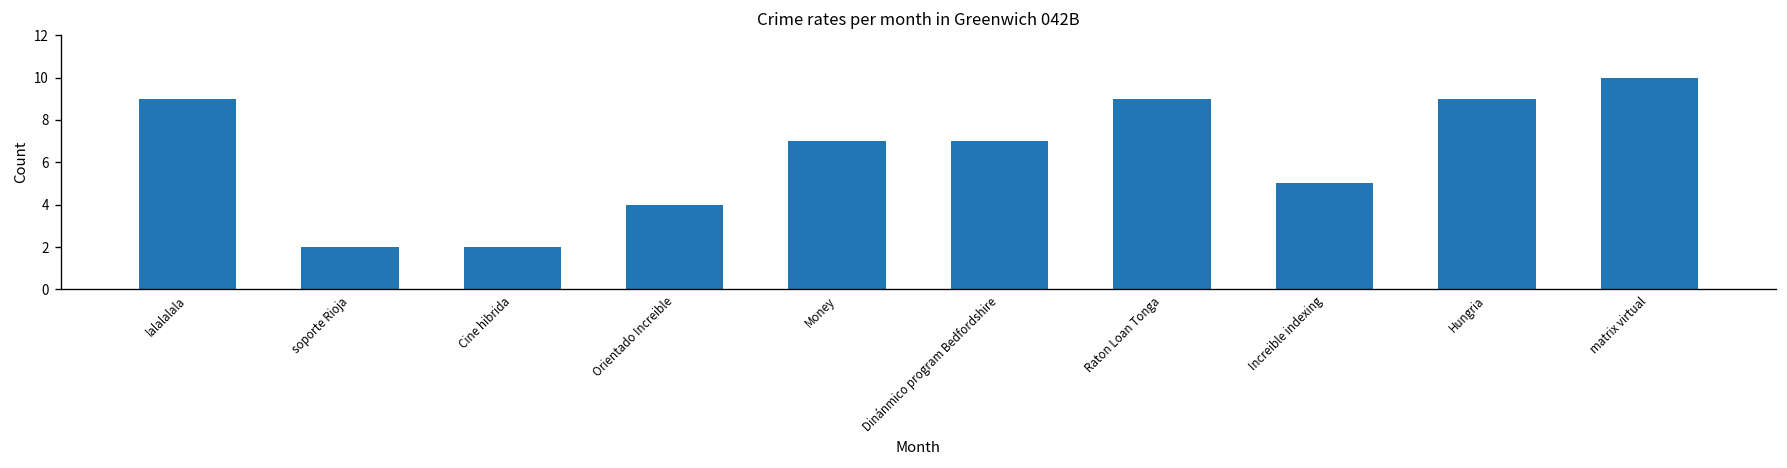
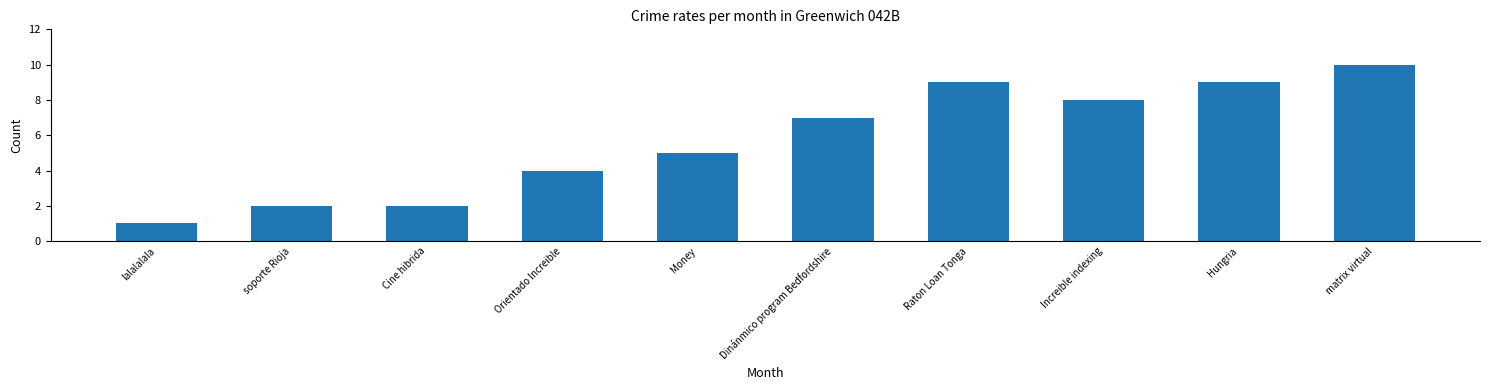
  {
-   "lalalalala": 9,
+   "lalalalala": 1,
    "soporte Rioja": 2,
    "Cine hibrida": 2,
    "Orientado Increible": 4,
-   "Money": 7,
+   "Money": 5,
    "Dinánmico program Bedfordshire": 7,
    "Raton Loan Tonga": 9,
-   "Increible indexing": 5,
+   "Increible indexing": 8,
    "Hungria": 9,
    "matrix virtual": 10
  }
